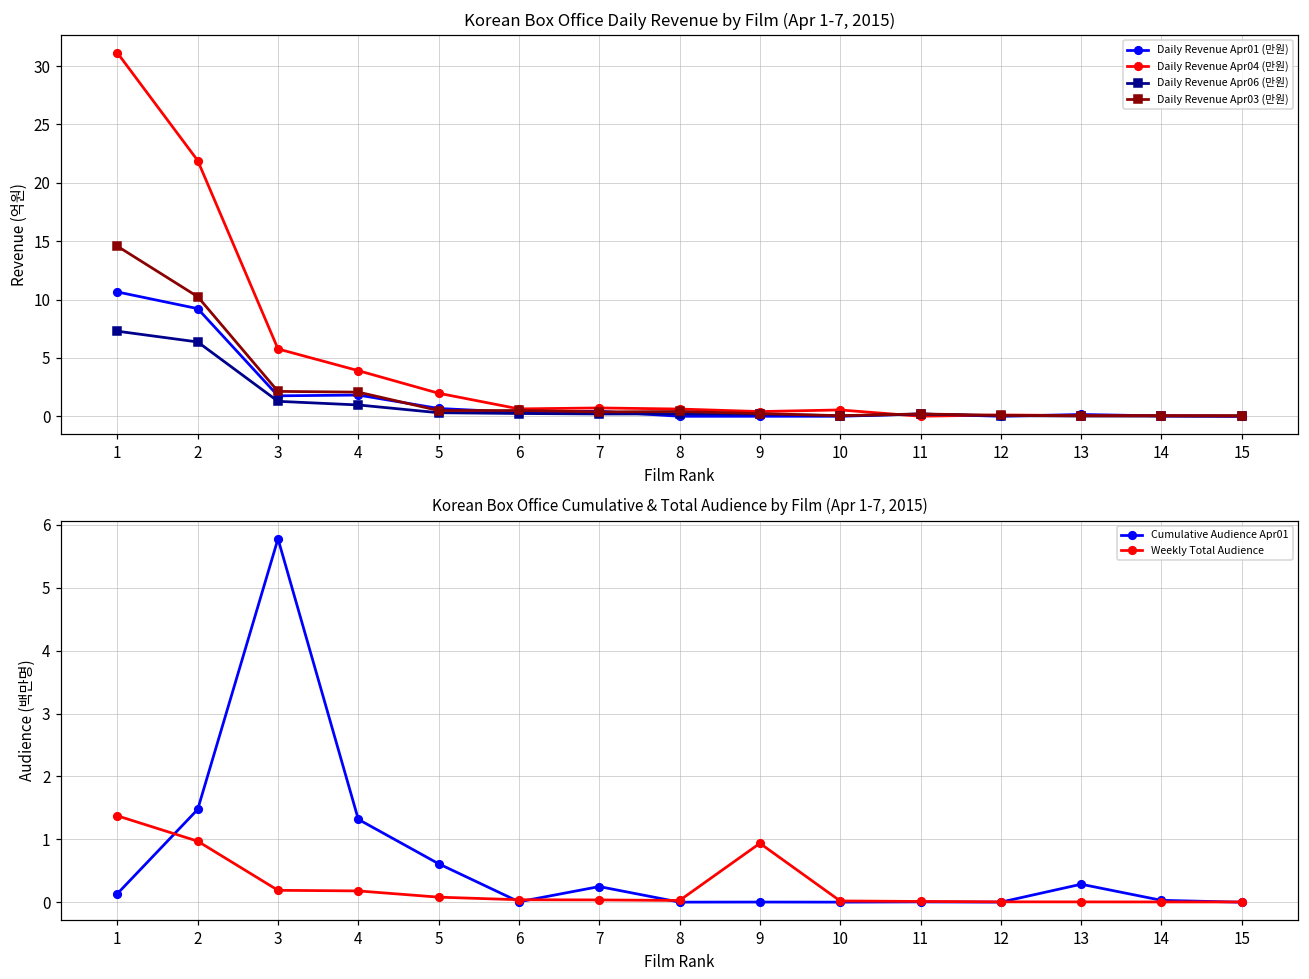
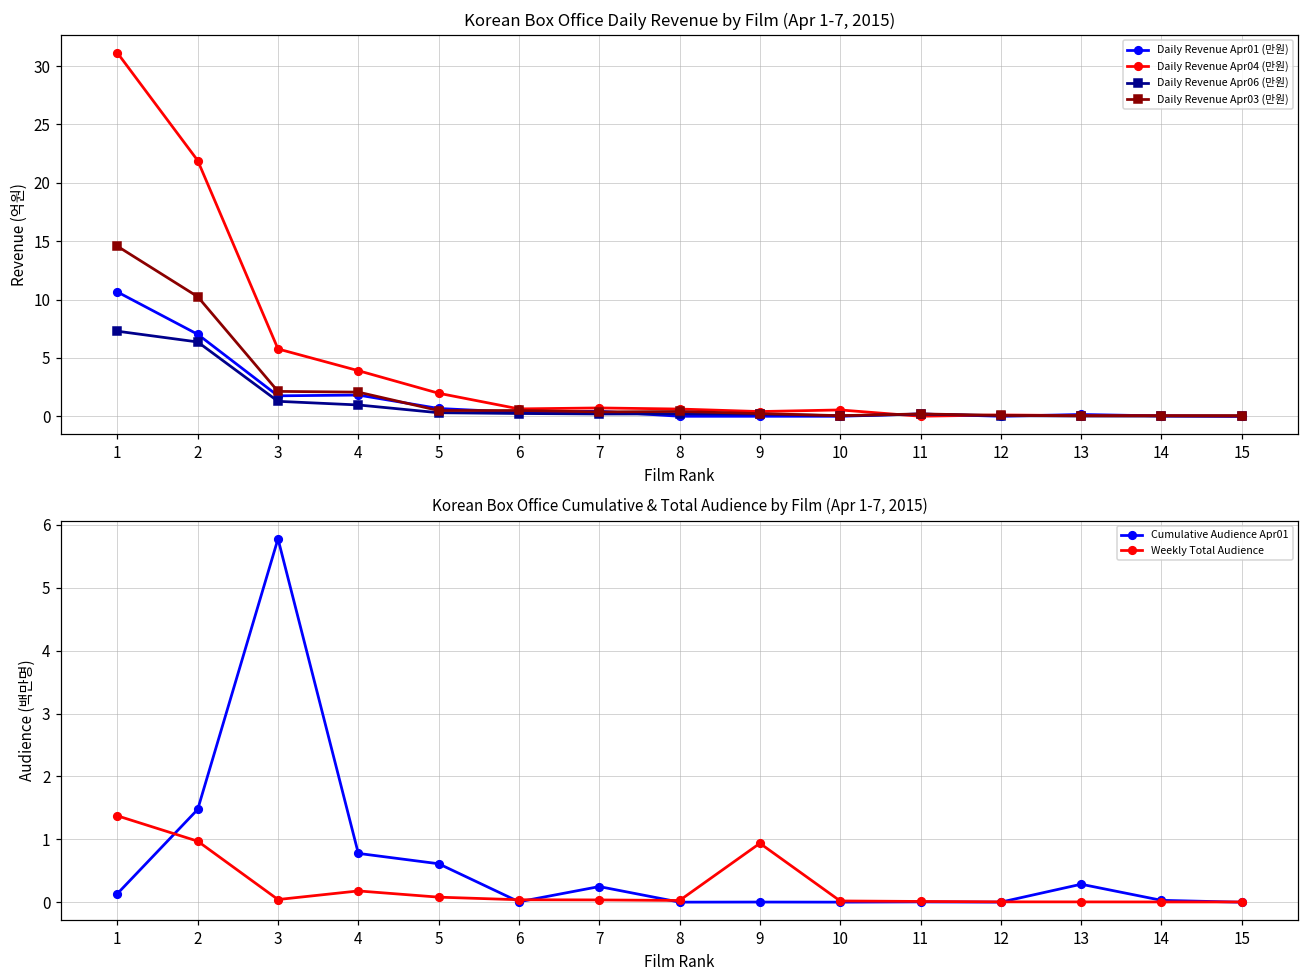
  {
    "Korean Box Office Daily Revenue by Film (Apr 1-7, 2015)": {
      "Daily Revenue Apr01 (만원)": {
        "1": 10.7,
-       "2": 9.2,
+       "2": 7.0,
        "3": 1.8,
        "4": 1.8
      },
      "Daily Revenue Apr04 (만원)": {
        "1": 31.1,
        "2": 21.9,
        "3": 5.8,
        "4": 3.9,
        "5": 2.0,
        "7": 0.7,
        "10": 0.5
      },
      "Daily Revenue Apr06 (만원)": {
        "1": 7.3,
        "2": 6.4,
        "3": 1.3,
        "4": 1.0
      },
      "Daily Revenue Apr03 (만원)": {
        "1": 14.6,
        "2": 10.2,
        "3": 2.1,
        "4": 2.1
      }
    },
    "Korean Box Office Cumulative & Total Audience by Film (Apr 1-7, 2015)": {
      "Cumulative Audience Apr01": {
        "1": 0.1,
        "2": 1.5,
        "3": 5.8,
-       "4": 1.3,
+       "4": 0.8,
        "5": 0.6,
        "7": 0.2,
        "9": 0.0,
        "13": 0.3
      },
      "Weekly Total Audience": {
        "1": 1.4,
        "2": 1.0,
-       "3": 0.2,
+       "3": 0.0,
        "4": 0.2,
        "5": 0.1,
        "7": 0.0,
        "9": 0.9,
        "13": 0.0
      }
    }
  }
